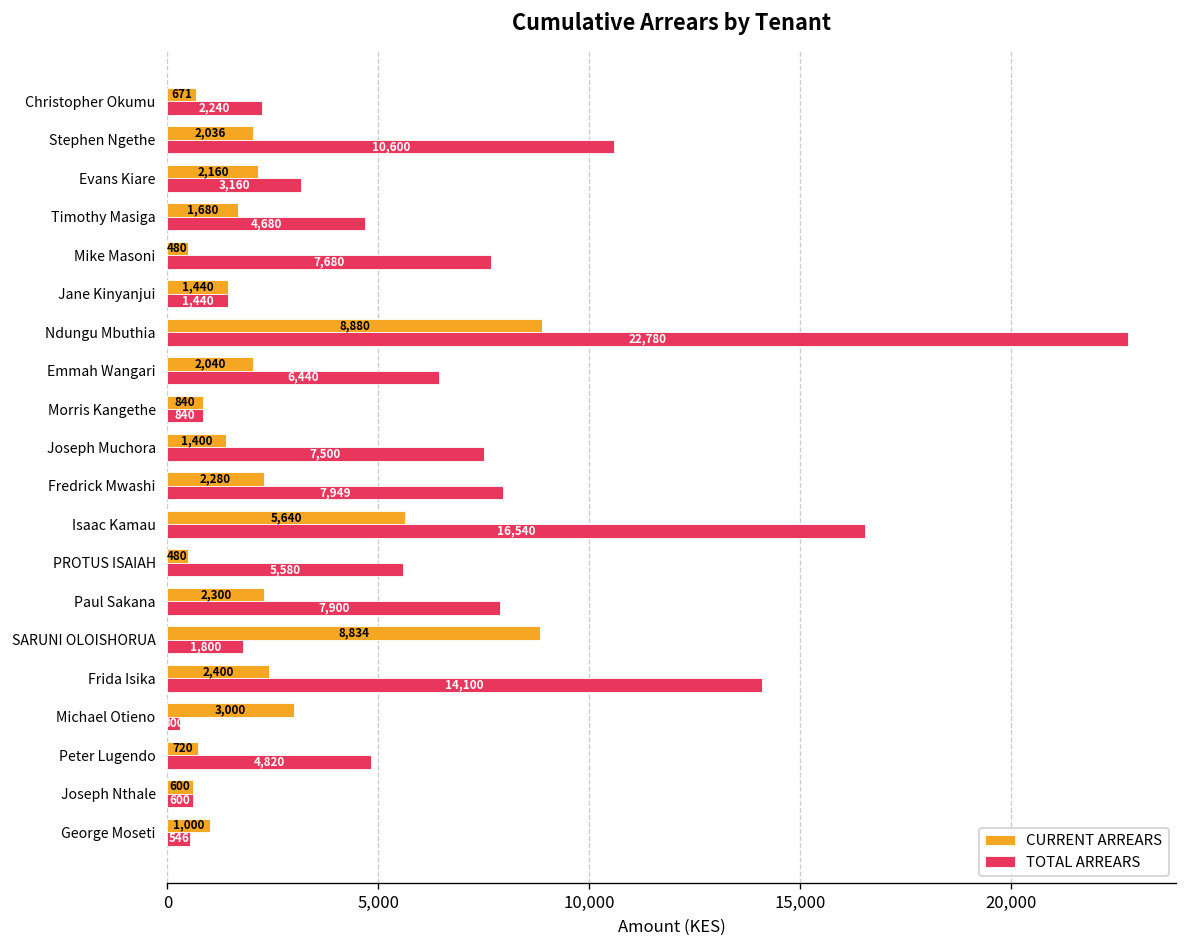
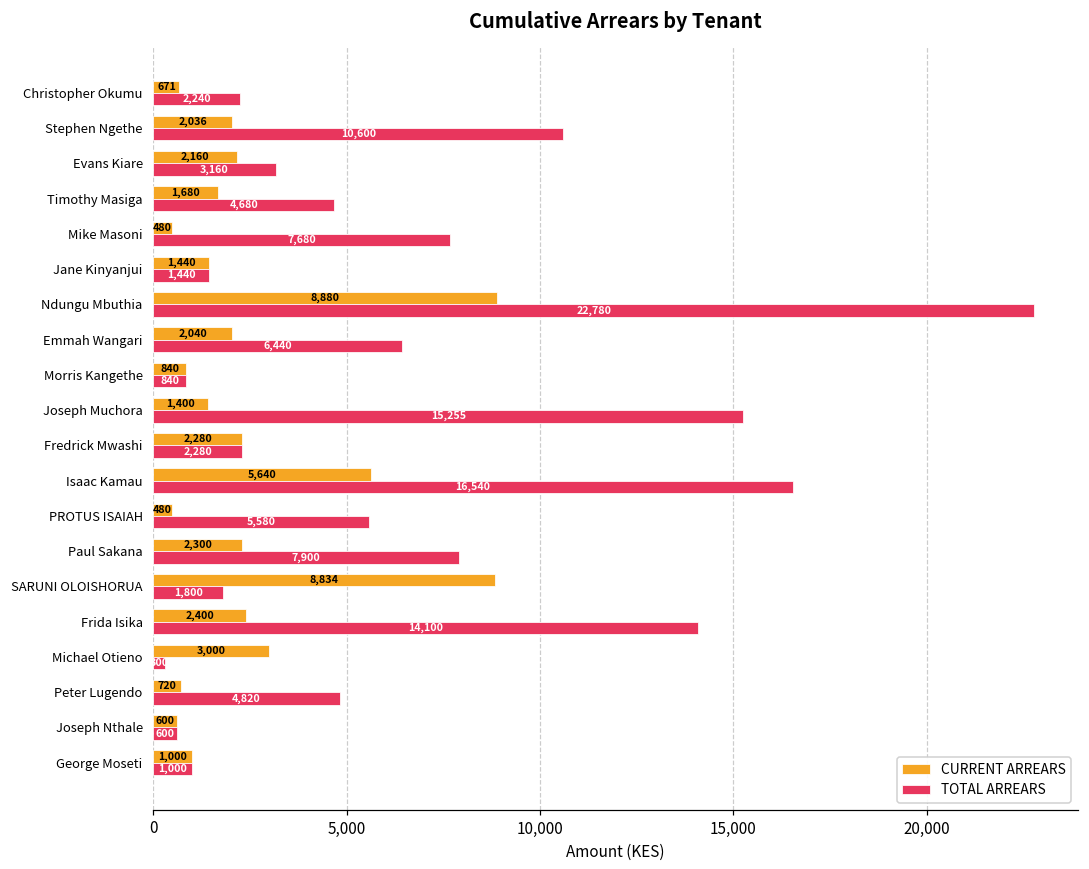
  {
    "CURRENT ARREARS": {
      "Christopher Okumu": "671",
      "Stephen Ngethe": "2,036",
      "Evans Kiare": "2,160",
      "Timothy Masiga": "1,680",
      "Mike Masoni": "480",
      "Jane Kinyanjui": "1,440",
      "Ndungu Mbuthia": "8,880",
      "Emmah Wangari": "2,040",
      "Morris Kangethe": "840",
      "Joseph Muchora": "1,400",
      "Fredrick Mwashi": "2,280",
      "Isaac Kamau": "5,640",
      "PROTUS ISAIAH": "480",
      "Paul Sakana": "2,300",
      "SARUNI OLOISHORUA": "8,834",
      "Frida Isika": "2,400",
      "Michael Otieno": "3,000",
      "Peter Lugendo": "720",
      "Joseph Nthale": "600",
      "George Moseti": "1,000"
    },
    "TOTAL ARREARS": {
      "Christopher Okumu": "2,240",
      "Stephen Ngethe": "10,600",
      "Evans Kiare": "3,160",
      "Timothy Masiga": "4,680",
      "Mike Masoni": "7,680",
      "Jane Kinyanjui": "1,440",
      "Ndungu Mbuthia": "22,780",
      "Emmah Wangari": "6,440",
      "Morris Kangethe": "840",
-     "Joseph Muchora": "7,500",
-     "Fredrick Mwashi": "7,949",
+     "Joseph Muchora": "15,255",
+     "Fredrick Mwashi": "2,280",
      "Isaac Kamau": "16,540",
      "PROTUS ISAIAH": "5,580",
      "Paul Sakana": "7,900",
      "SARUNI OLOISHORUA": "1,800",
      "Frida Isika": "14,100",
      "Peter Lugendo": "4,820",
      "Joseph Nthale": "600",
-     "George Moseti": "546"
+     "George Moseti": "1,000"
    }
  }
